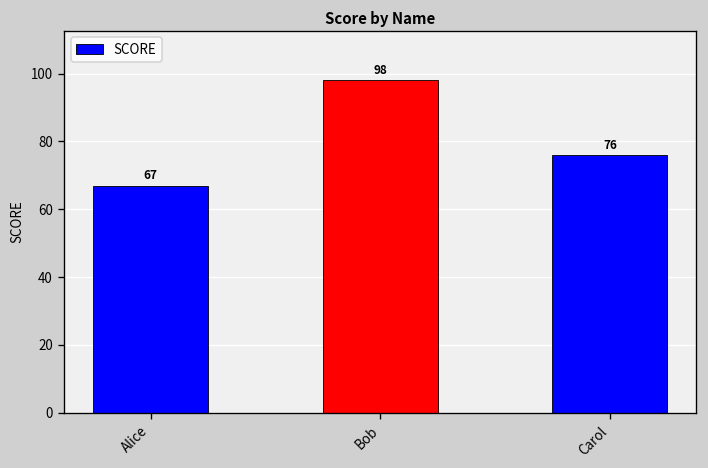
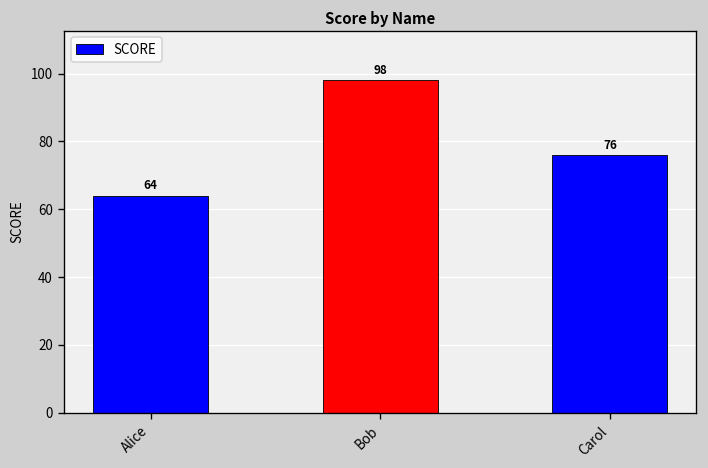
  {
-   "Alice": 67,
+   "Alice": 64,
    "Bob": 98,
    "Carol": 76
  }
